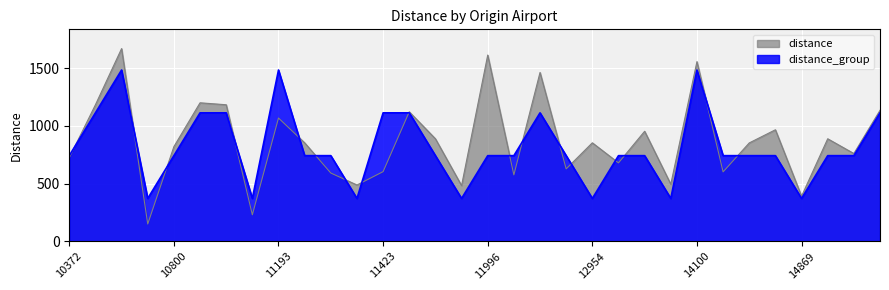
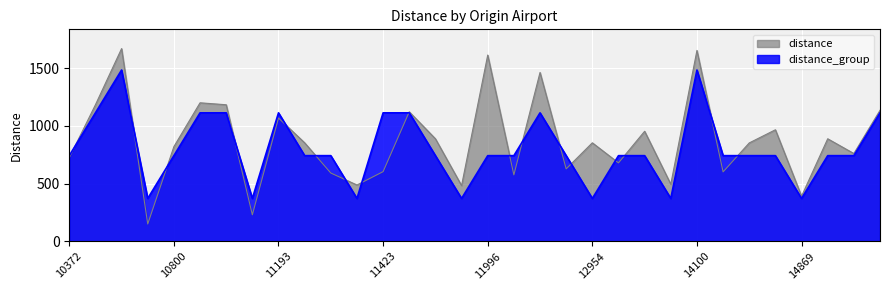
  {
    "distance": {
      "10800": 820,
      "11193": 1070,
      "11423": 600,
      "11996": 1620,
      "12954": 850,
-     "14100": 1560
+     "14100": 1660
    },
    "distance_group": {
      "10800": 740,
-     "11193": 1490,
+     "11193": 1110,
      "11423": 1110,
      "11996": 740,
      "12954": 370,
      "14100": 1490
    }
  }
